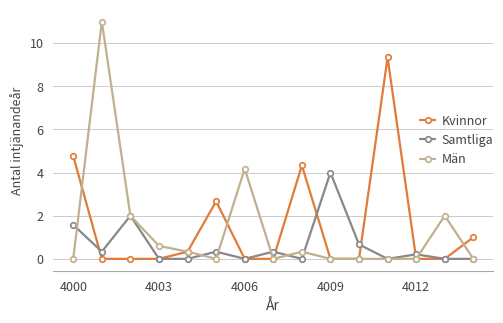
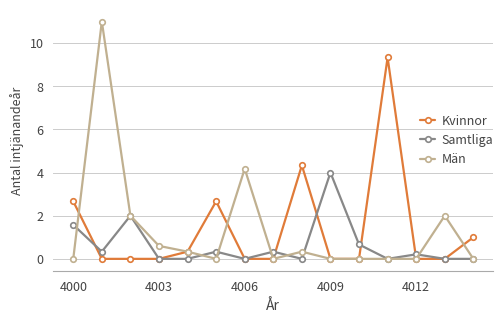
  {
    "Kvinnor": {
-     "4000": 4.8
+     "4000": 2.7
    },
    "Samtliga": {
      "4000": 1.6,
      "4009": 4.0,
      "4012": 0.2
    },
    "Män": {
      "4000": 0.0,
      "4003": 0.6,
      "4006": 4.2
    }
  }
